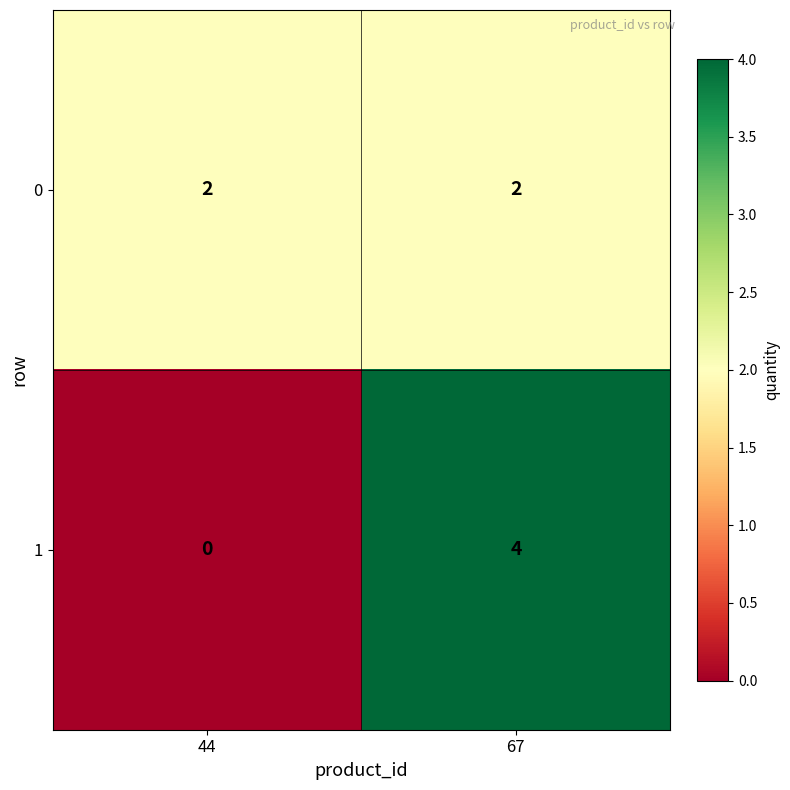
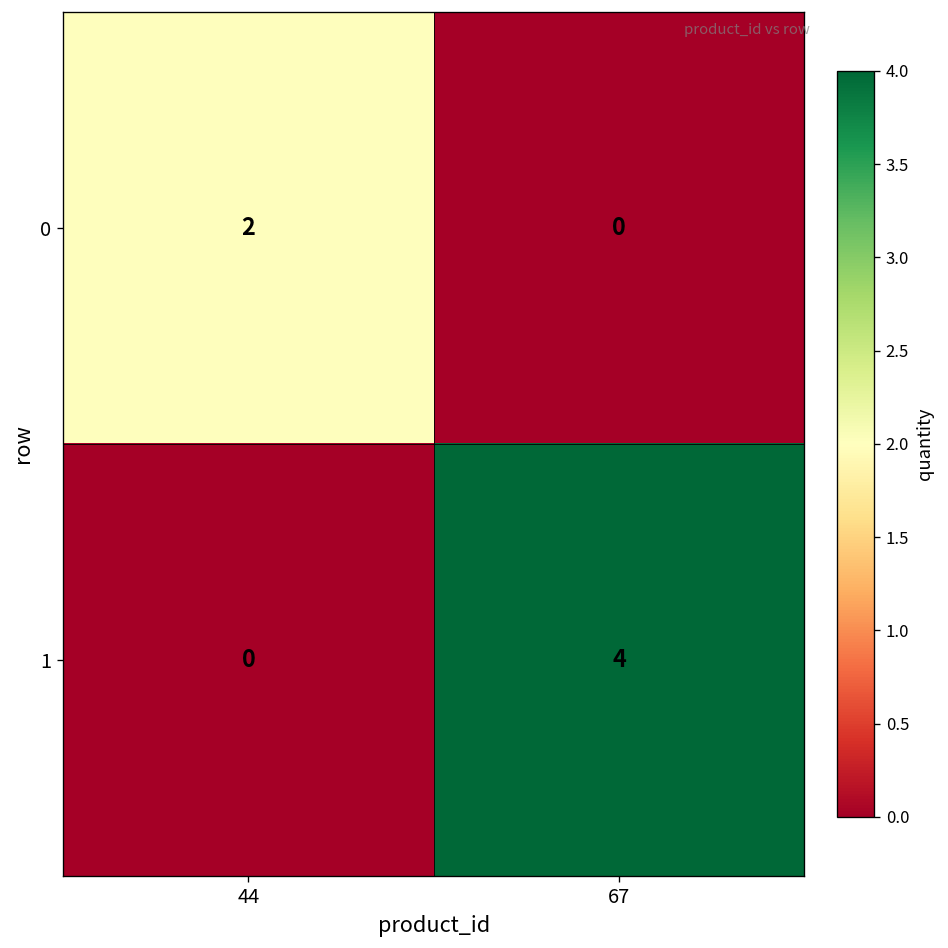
  {
    "0": {
      "44": 2,
-     "67": 2
+     "67": 0
    },
    "1": {
      "44": 0,
      "67": 4
    }
  }
